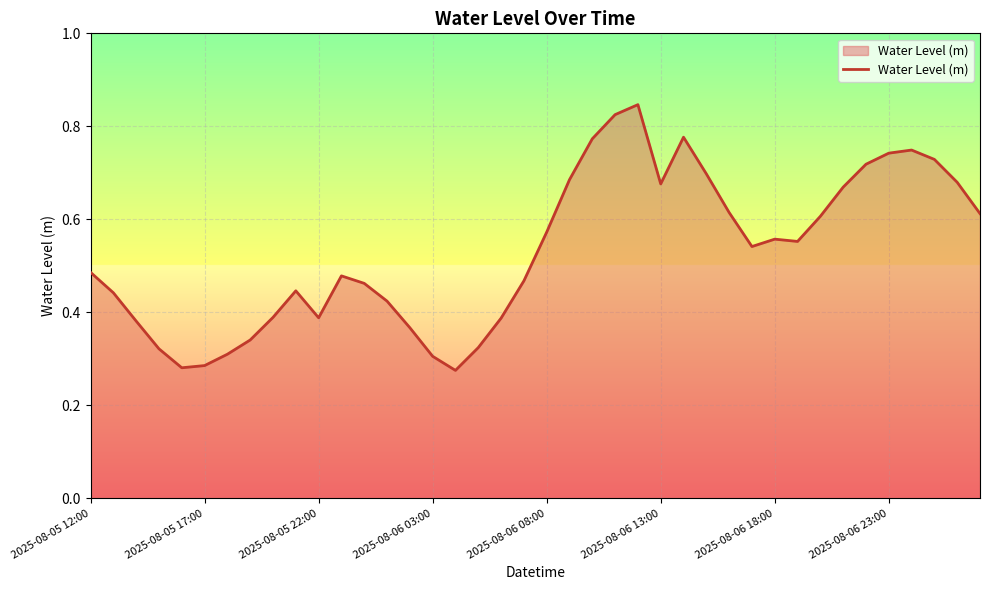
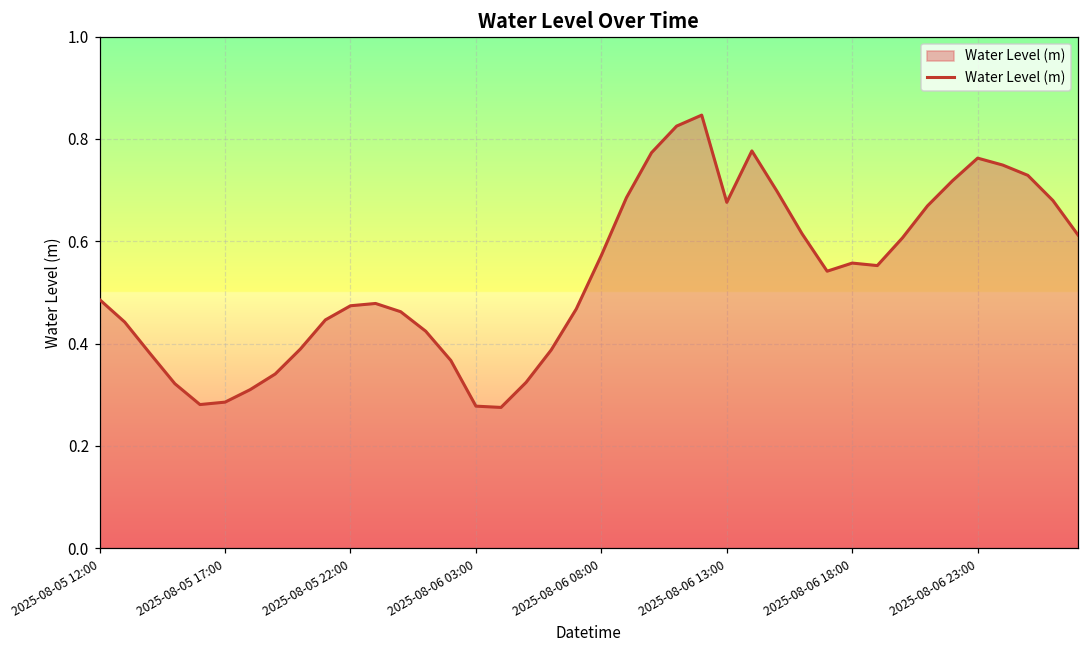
  {
    "2025-08-05 12:00": 0.49,
    "2025-08-05 17:00": 0.29,
-   "2025-08-05 22:00": 0.39,
-   "2025-08-06 03:00": 0.31,
+   "2025-08-05 22:00": 0.47,
+   "2025-08-06 03:00": 0.28,
    "2025-08-06 08:00": 0.57,
    "2025-08-06 13:00": 0.68,
    "2025-08-06 18:00": 0.56,
-   "2025-08-06 23:00": 0.74
+   "2025-08-06 23:00": 0.76
  }
